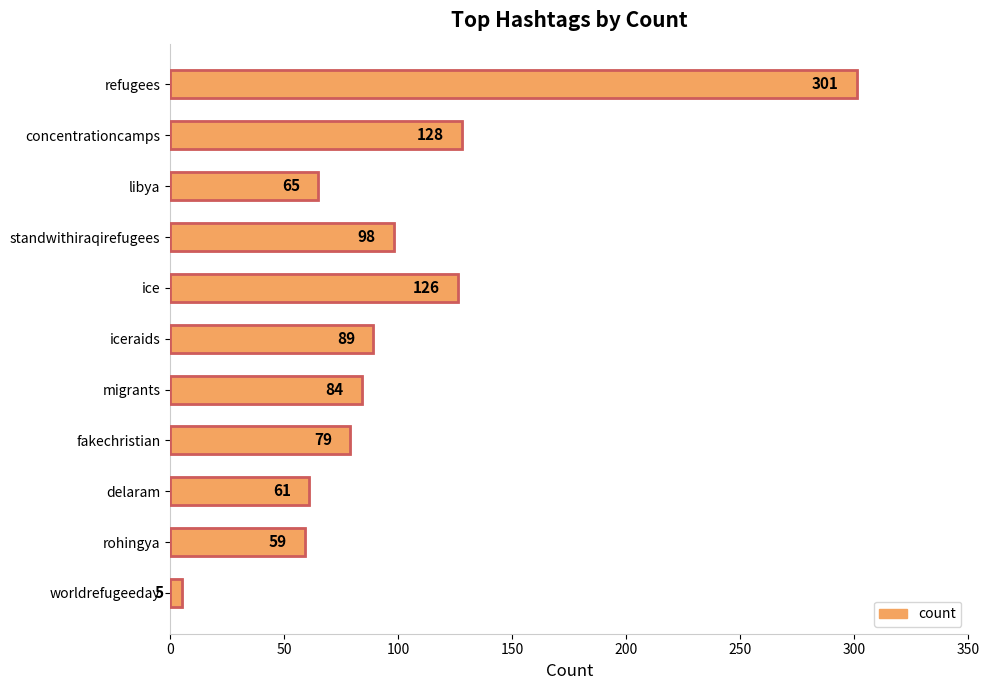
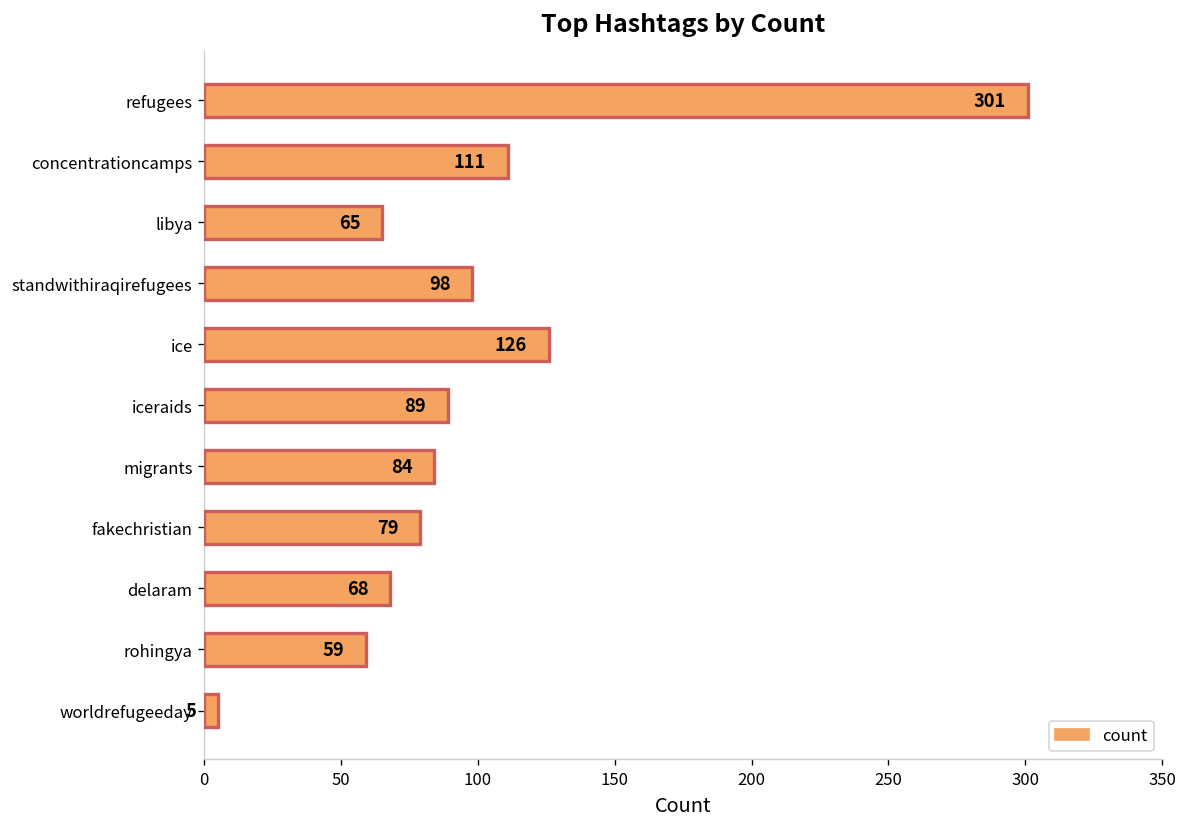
  {
    "refugees": 301,
-   "concentrationcamps": 128,
+   "concentrationcamps": 111,
    "libya": 65,
    "standwithiraqirefugees": 98,
    "ice": 126,
    "iceraids": 89,
    "migrants": 84,
    "fakechristian": 79,
-   "delaram": 61,
+   "delaram": 68,
    "rohingya": 59,
    "worldrefugeeday": 5
  }
